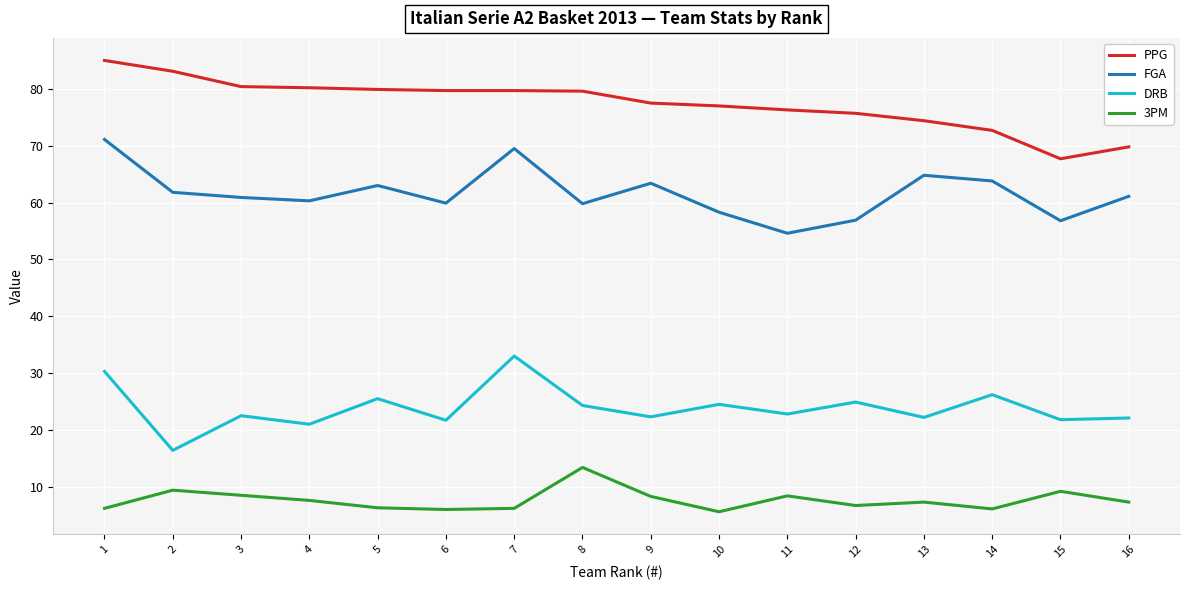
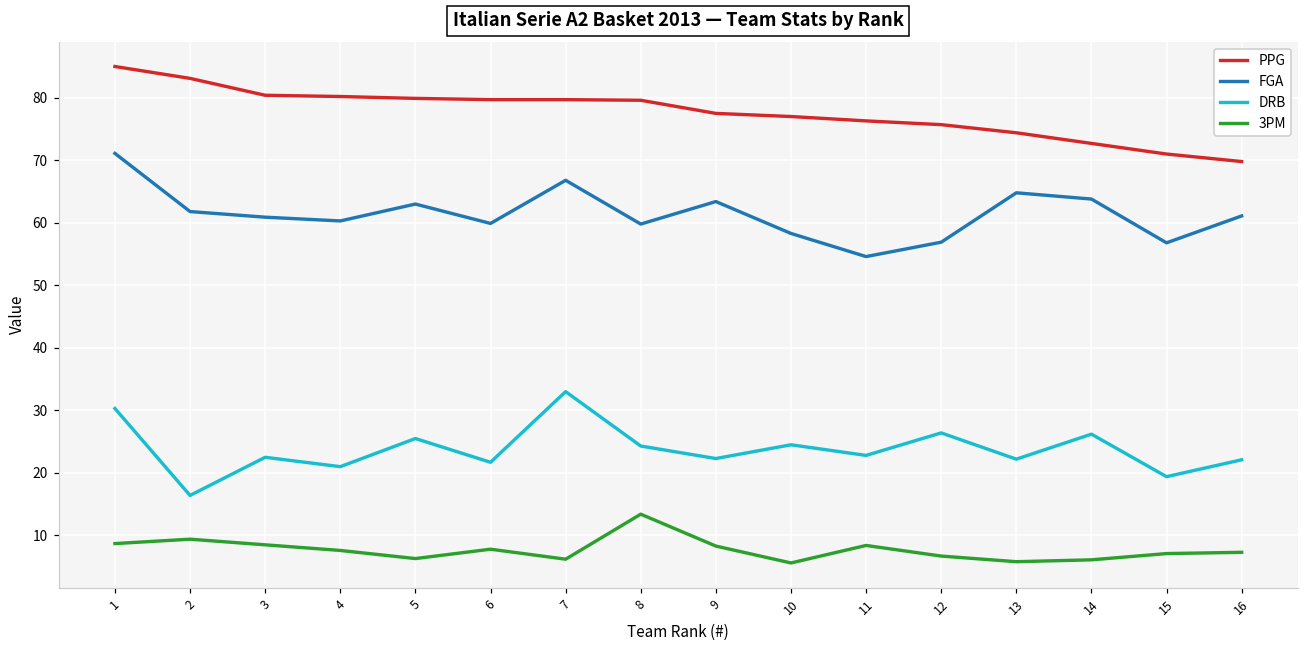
  {
    "PPG": {
      "1": 85,
      "2": 83,
      "3": 80,
      "4": 80,
      "5": 80,
      "6": 80,
      "7": 80,
      "8": 80,
      "9": 78,
      "10": 77,
      "11": 76,
      "12": 76,
      "13": 74,
      "14": 73,
-     "15": 68,
+     "15": 71,
      "16": 70
    },
    "FGA": {
      "1": 71,
      "2": 62,
      "3": 61,
      "4": 60,
      "5": 63,
      "6": 60,
-     "7": 70,
+     "7": 67,
      "8": 60,
      "9": 63,
      "10": 58,
      "11": 55,
      "12": 57,
      "13": 65,
      "14": 64,
      "15": 57,
      "16": 61
    },
    "DRB": {
      "1": 30,
      "2": 16,
      "3": 23,
      "4": 21,
      "5": 26,
      "6": 22,
      "7": 33,
      "8": 24,
      "9": 22,
      "10": 25,
      "11": 23,
-     "12": 25,
+     "12": 26,
      "13": 22,
      "14": 26,
-     "15": 22,
+     "15": 19,
      "16": 22
    },
    "3PM": {
-     "1": 6,
+     "1": 9,
      "2": 9,
      "3": 9,
      "4": 8,
      "5": 6,
-     "6": 6,
+     "6": 8,
      "7": 6,
      "8": 13,
      "9": 8,
      "10": 6,
      "11": 8,
      "12": 7,
-     "13": 7,
+     "13": 6,
      "14": 6,
-     "15": 9,
+     "15": 7,
      "16": 7
    }
  }
